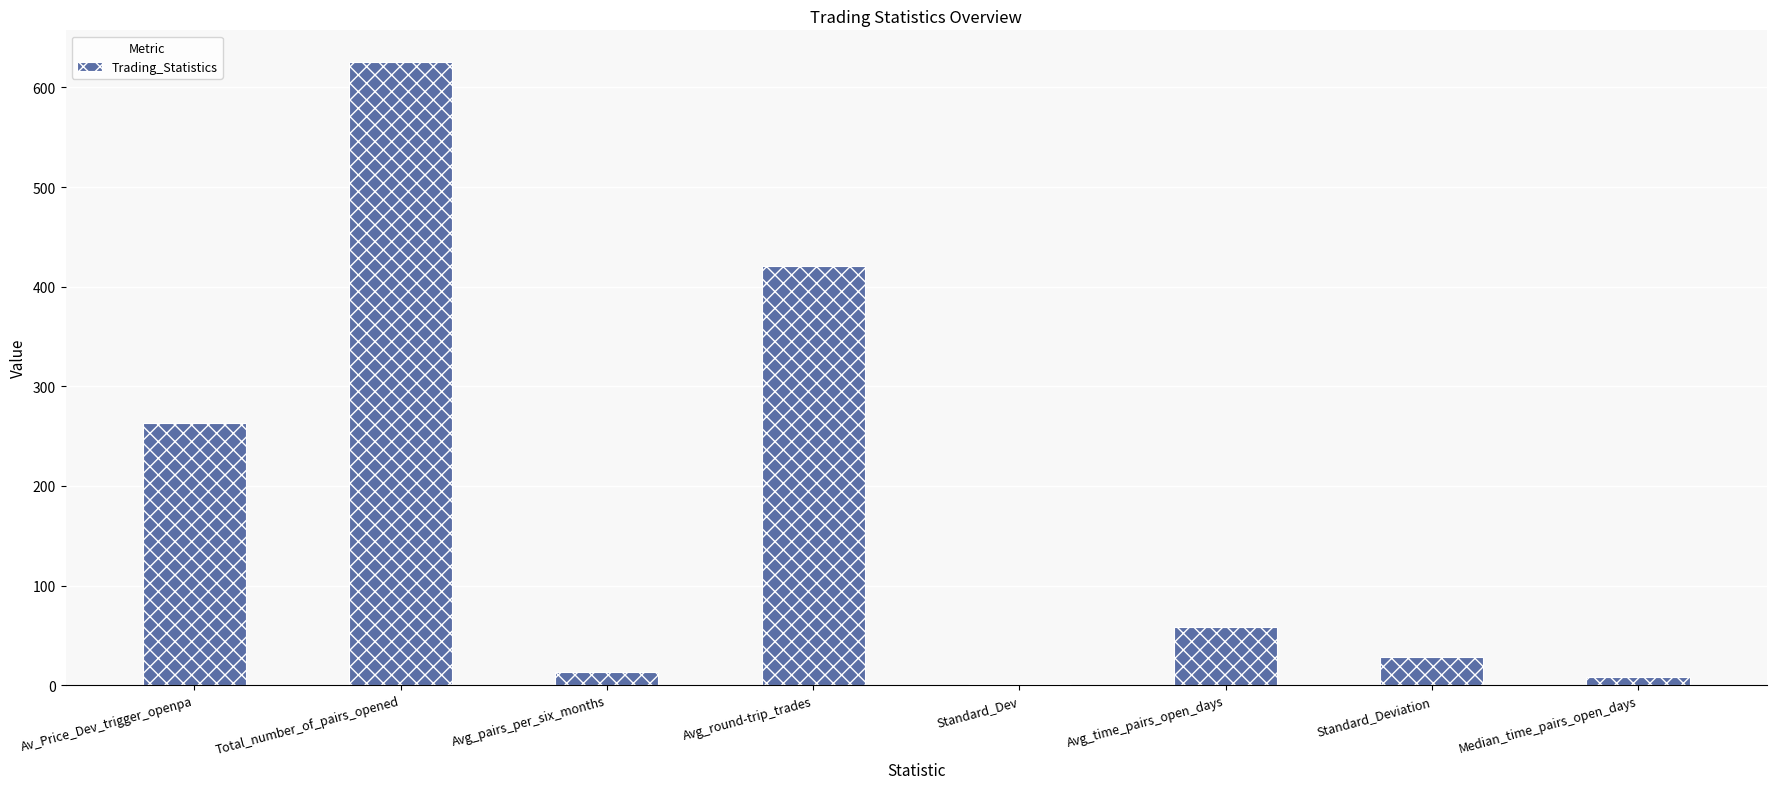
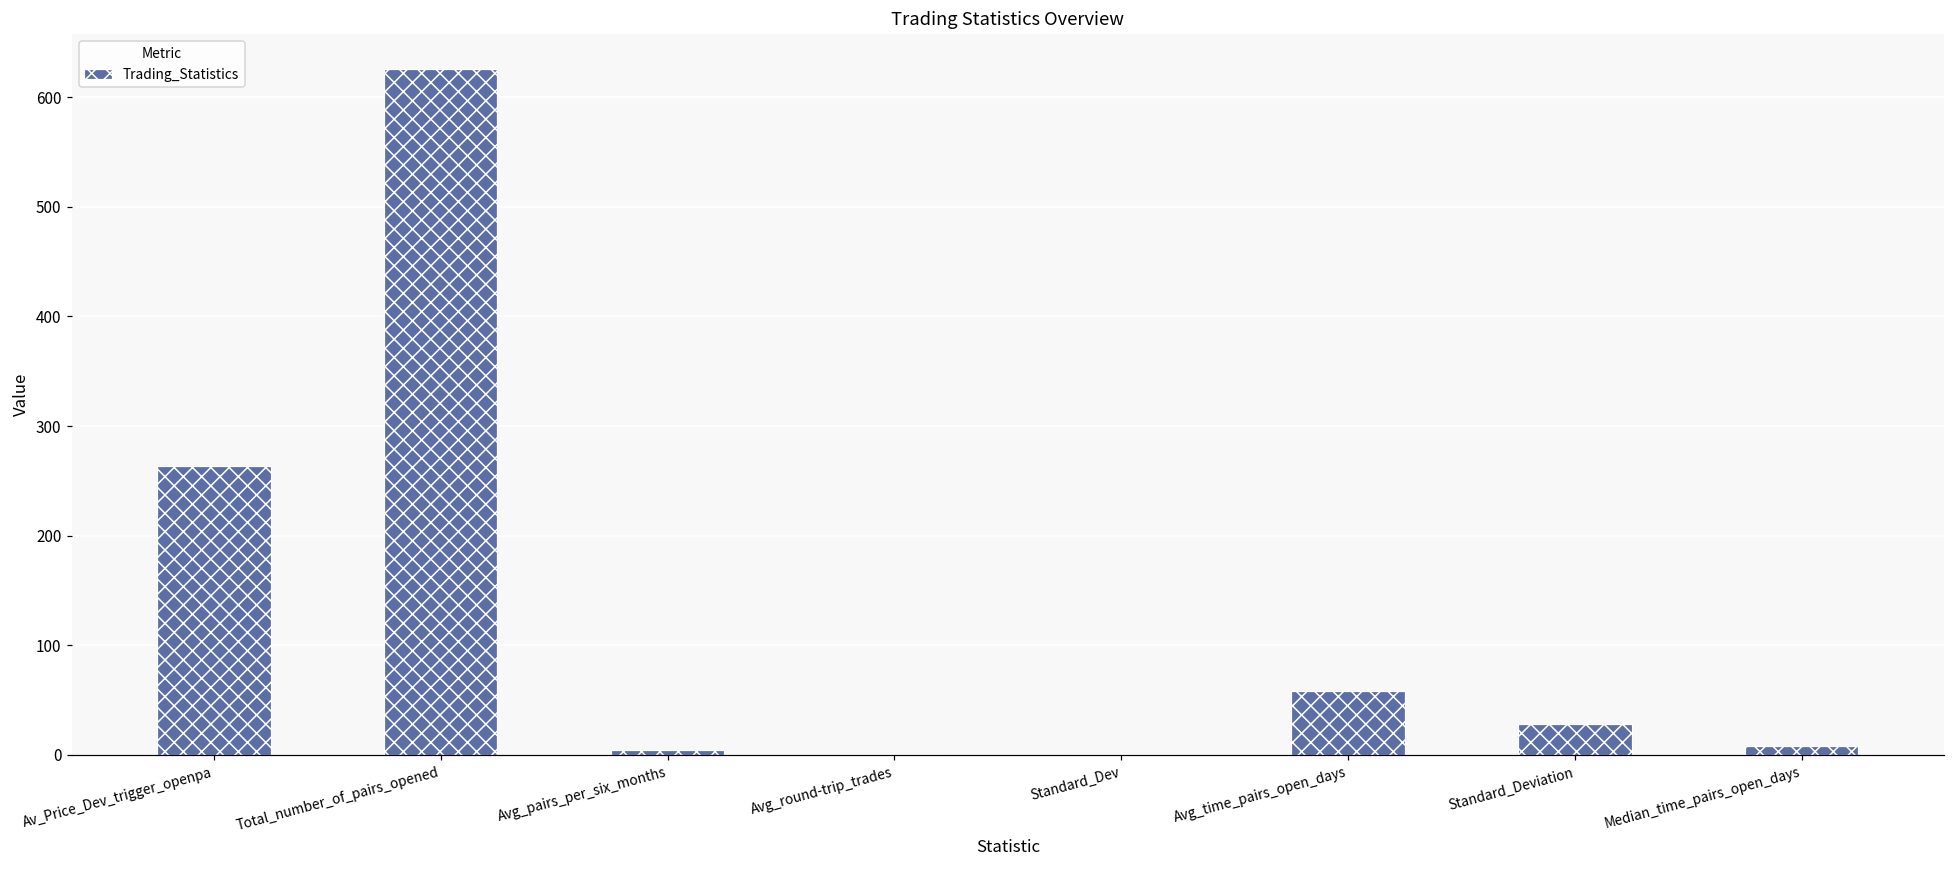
  {
    "Av_Price_Dev_trigger_openpa": 260,
    "Total_number_of_pairs_opened": 630,
-   "Avg_pairs_per_six_months": 10,
-   "Avg_round-trip_trades": 420,
+   "Avg_pairs_per_six_months": 0,
+   "Avg_round-trip_trades": 0,
    "Avg_time_pairs_open_days": 60,
    "Standard_Deviation": 30,
    "Median_time_pairs_open_days": 10
  }
